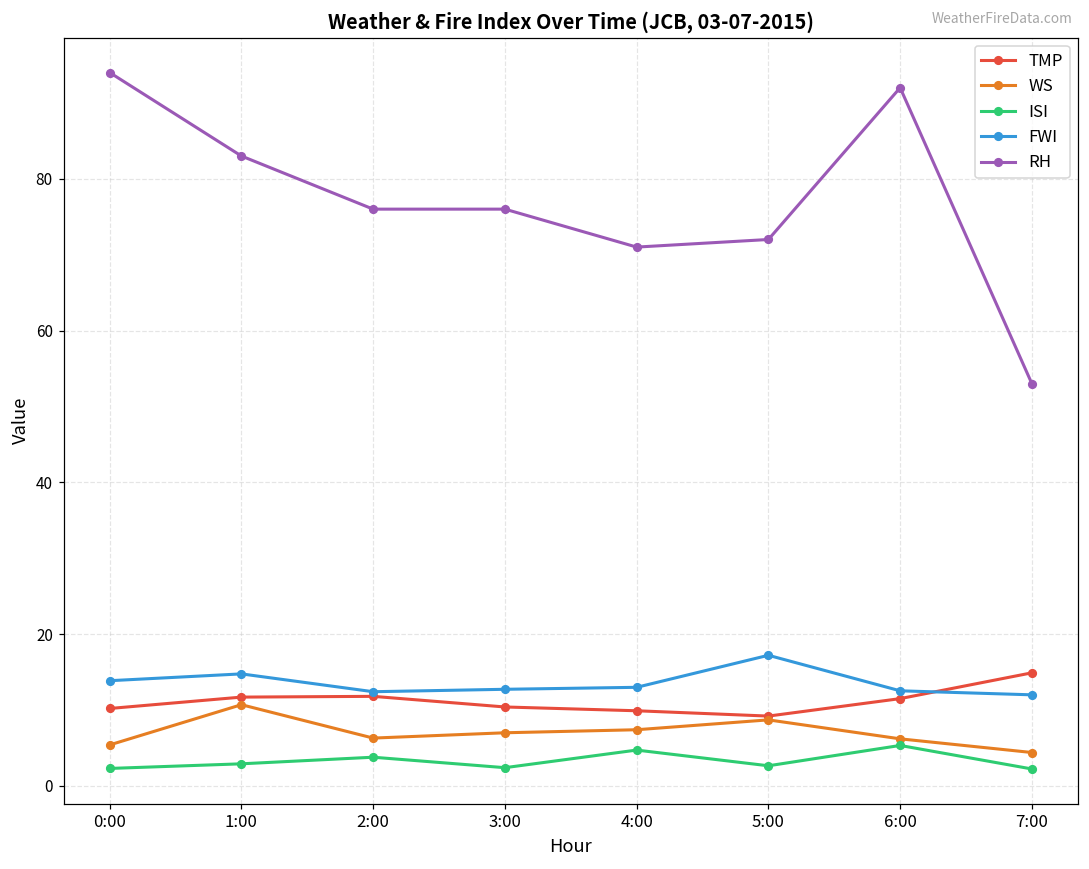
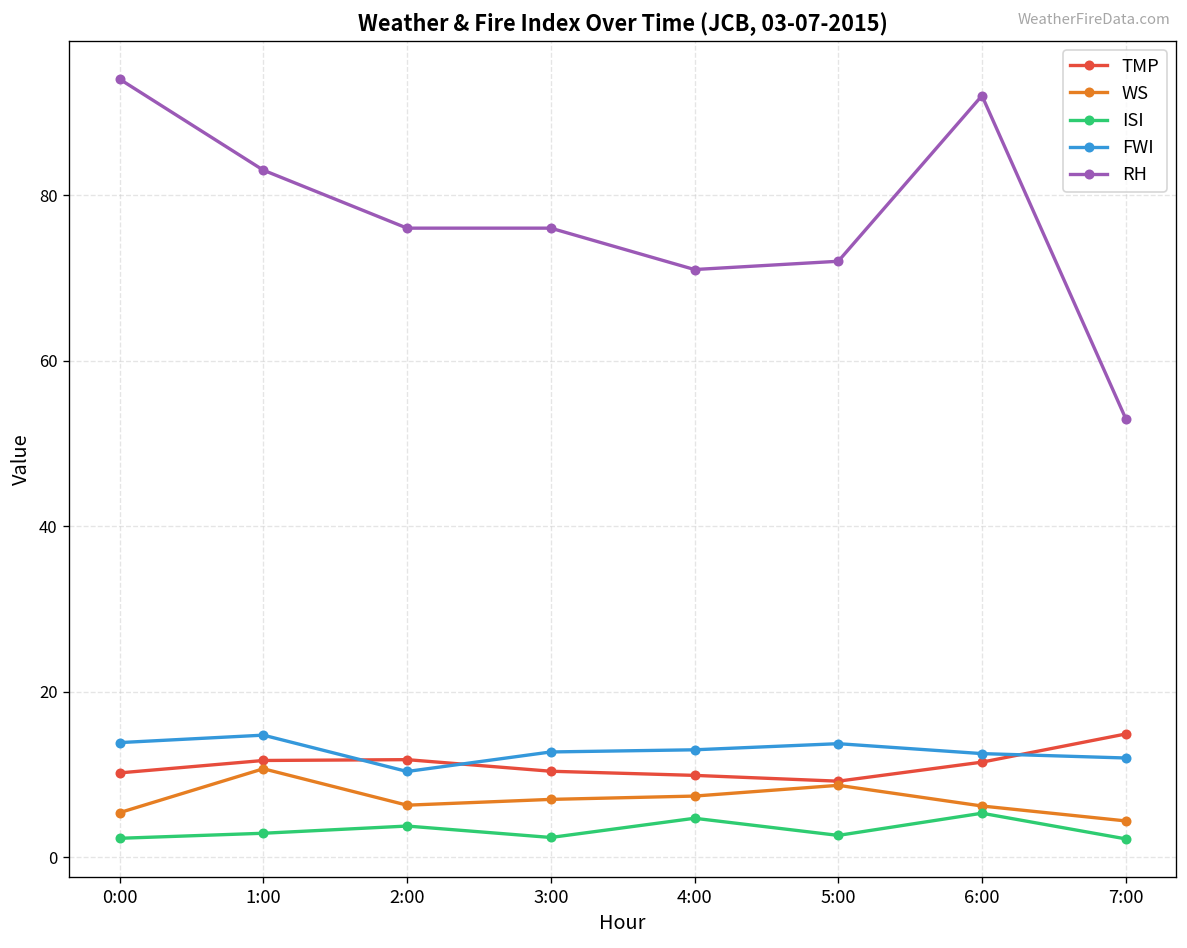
  {
    "ISI": {
      "0:00": 2,
      "1:00": 3,
      "2:00": 4,
      "3:00": 2,
      "4:00": 5,
      "5:00": 3,
      "6:00": 5,
      "7:00": 2
    },
    "FWI": {
      "0:00": 14,
      "1:00": 15,
-     "2:00": 12,
+     "2:00": 10,
      "3:00": 13,
      "4:00": 13,
-     "5:00": 17,
+     "5:00": 14,
      "6:00": 13,
      "7:00": 12
    },
    "RH": {
      "0:00": 94,
      "1:00": 83,
      "2:00": 76,
      "3:00": 76,
      "4:00": 71,
      "5:00": 72,
      "6:00": 92,
      "7:00": 53
    }
  }
